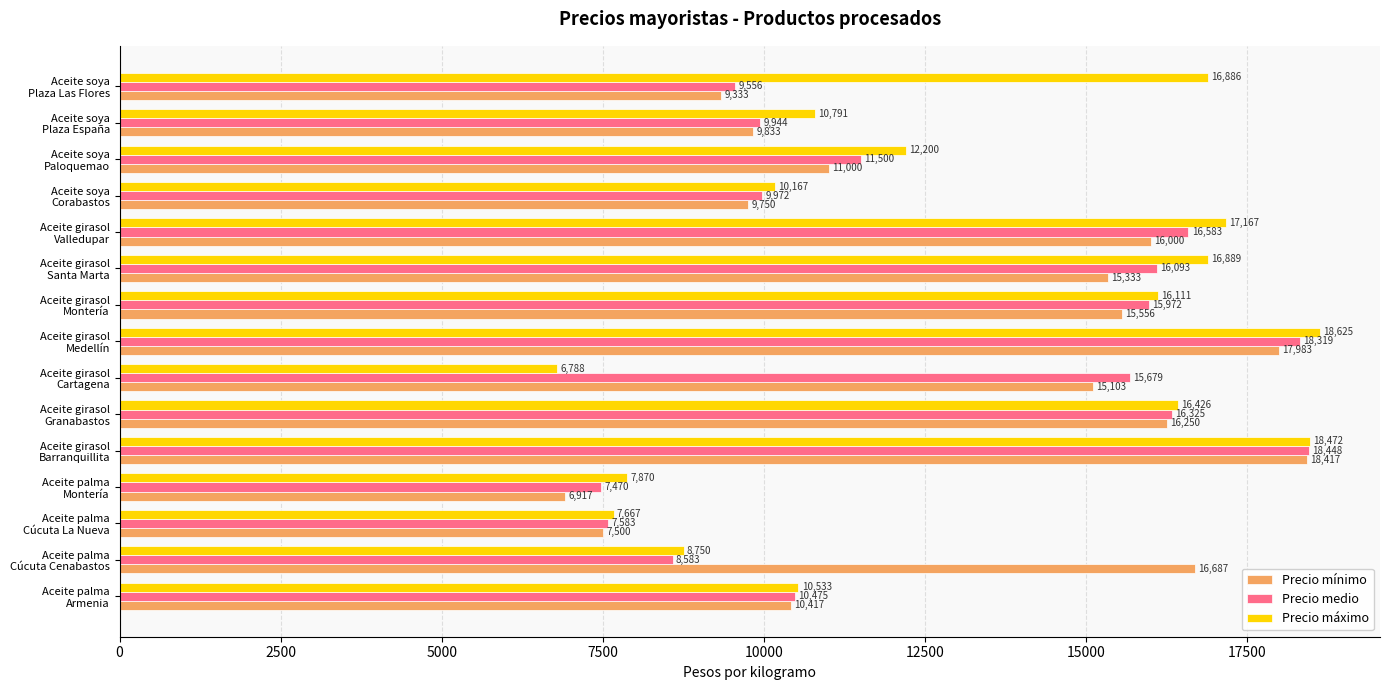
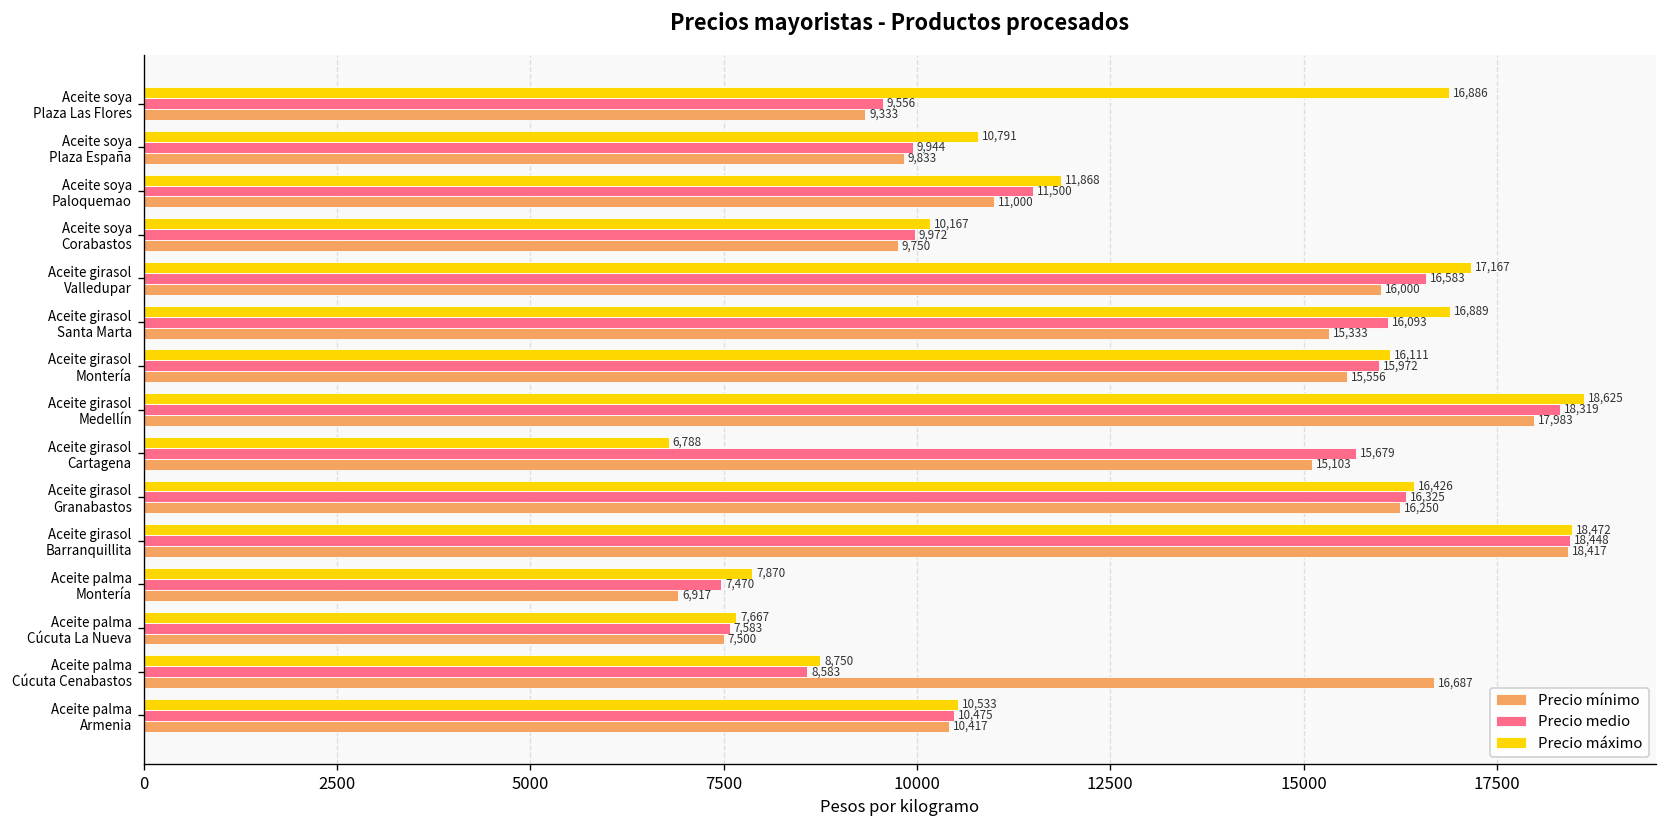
  {
    "Precio mínimo": {
      "Aceite soya Plaza Las Flores": "9,333",
      "Aceite soya Plaza España": "9,833",
      "Aceite soya Paloquemao": "11,000",
      "Aceite soya Corabastos": "9,750",
      "Aceite girasol Valledupar": "16,000",
      "Aceite girasol Santa Marta": "15,333",
      "Aceite girasol Montería": "15,556",
      "Aceite girasol Medellín": "17,983",
      "Aceite girasol Cartagena": "15,103",
      "Aceite girasol Granabastos": "16,250",
      "Aceite girasol Barranquillita": "18,417",
      "Aceite palma Montería": "6,917",
      "Aceite palma Cúcuta La Nueva": "7,500",
      "Aceite palma Cúcuta Cenabastos": "16,687",
      "Aceite palma Armenia": "10,417"
    },
    "Precio medio": {
      "Aceite soya Plaza Las Flores": "9,556",
      "Aceite soya Plaza España": "9,944",
      "Aceite soya Paloquemao": "11,500",
      "Aceite soya Corabastos": "9,972",
      "Aceite girasol Valledupar": "16,583",
      "Aceite girasol Santa Marta": "16,093",
      "Aceite girasol Montería": "15,972",
      "Aceite girasol Medellín": "18,319",
      "Aceite girasol Cartagena": "15,679",
      "Aceite girasol Granabastos": "16,325",
      "Aceite girasol Barranquillita": "18,448",
      "Aceite palma Montería": "7,470",
      "Aceite palma Cúcuta La Nueva": "7,583",
      "Aceite palma Cúcuta Cenabastos": "8,583",
      "Aceite palma Armenia": "10,475"
    },
    "Precio máximo": {
      "Aceite soya Plaza Las Flores": "16,886",
      "Aceite soya Plaza España": "10,791",
-     "Aceite soya Paloquemao": "12,200",
+     "Aceite soya Paloquemao": "11,868",
      "Aceite soya Corabastos": "10,167",
      "Aceite girasol Valledupar": "17,167",
      "Aceite girasol Santa Marta": "16,889",
      "Aceite girasol Montería": "16,111",
      "Aceite girasol Medellín": "18,625",
      "Aceite girasol Cartagena": "6,788",
      "Aceite girasol Granabastos": "16,426",
      "Aceite girasol Barranquillita": "18,472",
      "Aceite palma Montería": "7,870",
      "Aceite palma Cúcuta La Nueva": "7,667",
      "Aceite palma Cúcuta Cenabastos": "8,750",
      "Aceite palma Armenia": "10,533"
    }
  }
